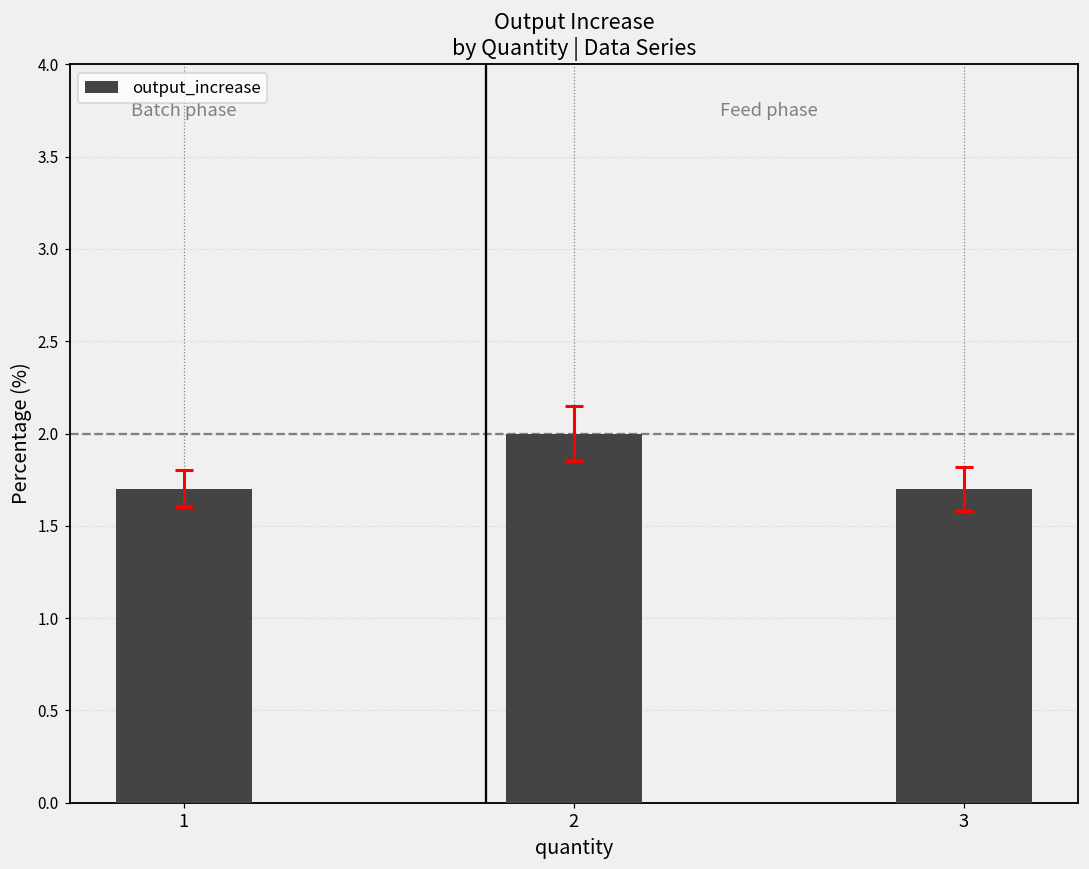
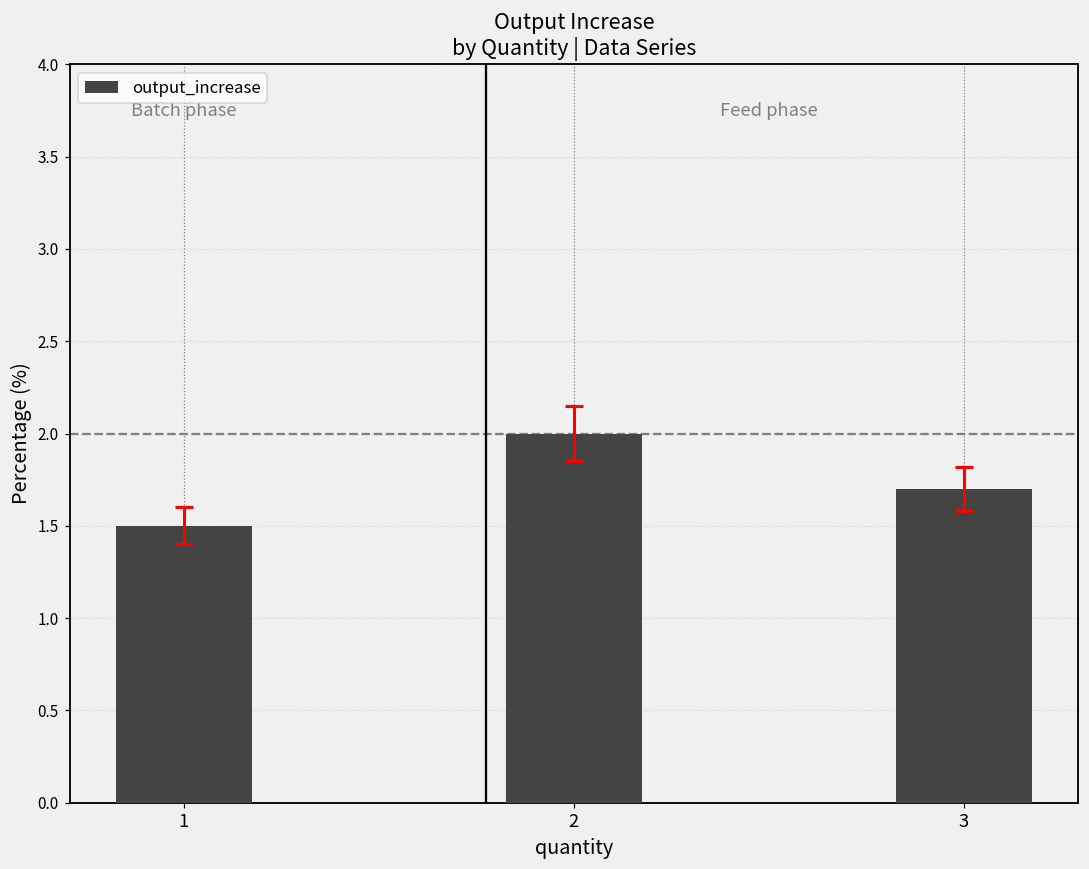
  {
    "output_increase": {
-     "1": 1.7,
+     "1": 1.5,
      "2": 2.0,
      "3": 1.7
    }
  }
